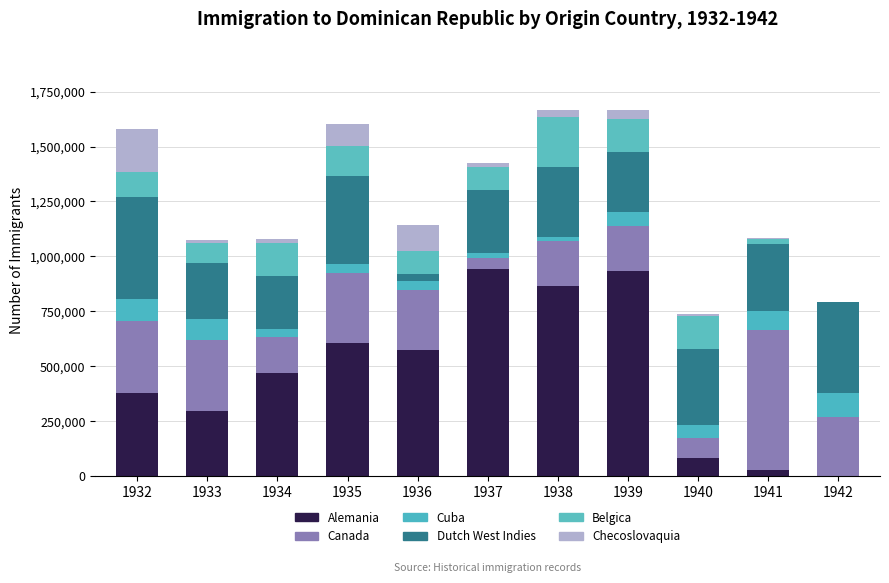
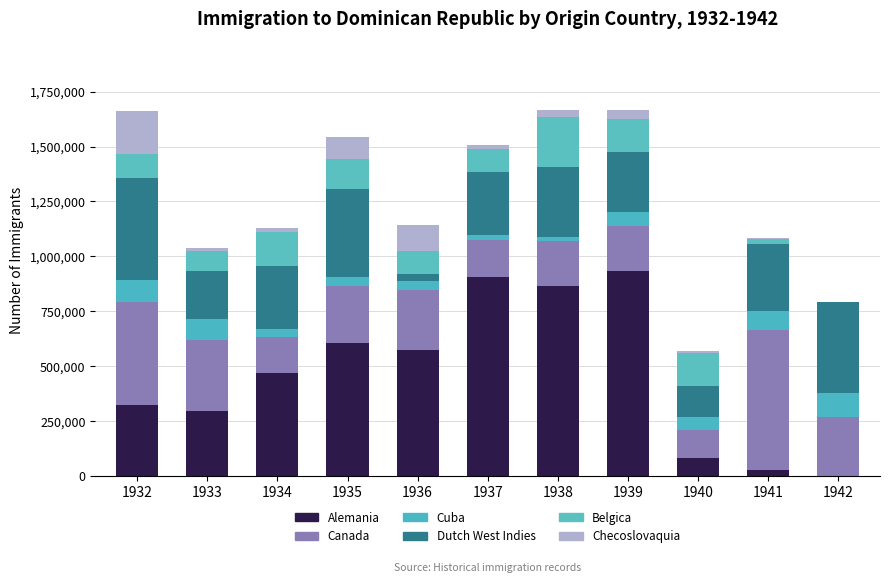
  {
    "Alemania": {
-     "1932": "380,000",
+     "1932": "320,000",
      "1933": "290,000",
      "1934": "470,000",
      "1935": "600,000",
      "1936": "570,000",
-     "1937": "940,000",
+     "1937": "900,000",
      "1938": "870,000",
      "1939": "930,000",
      "1940": "80,000",
      "1941": "30,000"
    },
    "Canada": {
-     "1932": "330,000",
+     "1932": "470,000",
      "1933": "320,000",
      "1934": "160,000",
-     "1935": "320,000",
+     "1935": "260,000",
      "1936": "270,000",
-     "1937": "50,000",
+     "1937": "170,000",
      "1938": "200,000",
      "1939": "200,000",
-     "1940": "90,000",
+     "1940": "130,000",
      "1941": "640,000",
      "1942": "270,000"
    },
    "Dutch West Indies": {
      "1932": "470,000",
-     "1933": "250,000",
-     "1934": "240,000",
+     "1933": "220,000",
+     "1934": "290,000",
      "1935": "400,000",
      "1936": "30,000",
      "1937": "280,000",
      "1938": "320,000",
      "1939": "270,000",
-     "1940": "350,000",
+     "1940": "140,000",
      "1941": "300,000",
      "1942": "410,000"
    },
    "Checoslovaquia": {
      "1932": "200,000",
      "1933": "10,000",
      "1934": "20,000",
      "1935": "100,000",
      "1936": "120,000",
      "1937": "20,000",
      "1938": "30,000",
      "1939": "40,000"
    }
  }
